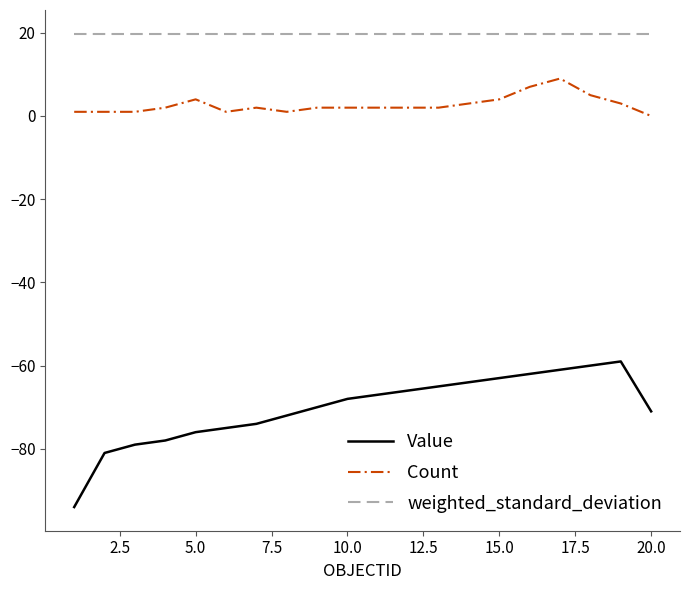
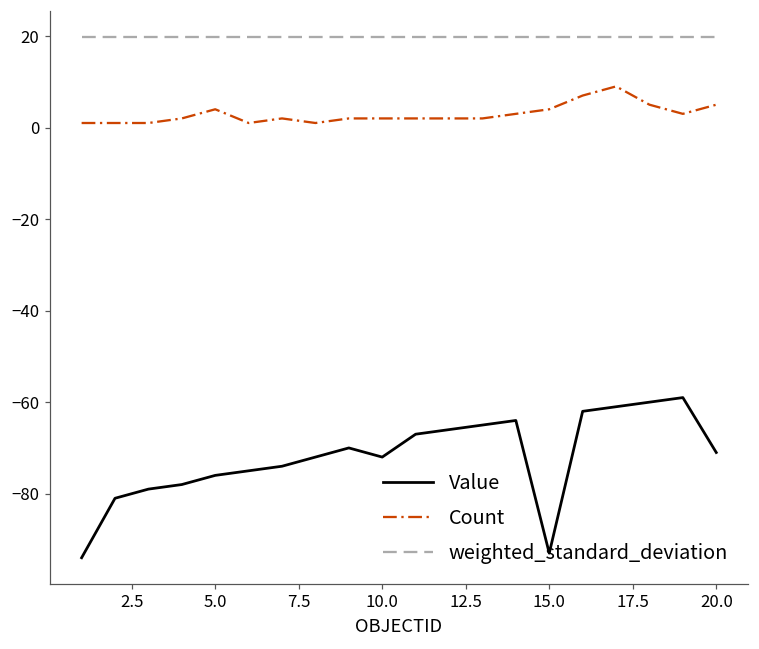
  {
    "Value": {
      "5.0": -76,
-     "10.0": -68,
-     "15.0": -63,
+     "10.0": -72,
+     "15.0": -93,
      "20.0": -71
    },
    "Count": {
      "5.0": 4,
      "10.0": 2,
      "15.0": 4,
-     "20.0": 0
+     "20.0": 5
    },
    "weighted_standard_deviation": {
      "5.0": 20,
      "10.0": 20,
      "15.0": 20,
      "20.0": 20
    }
  }
